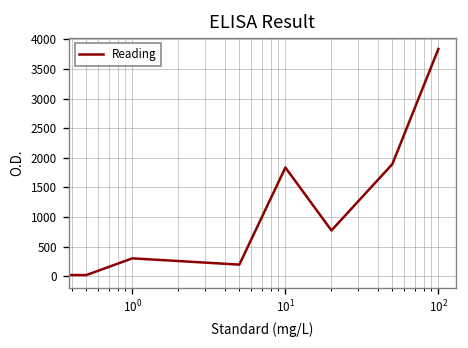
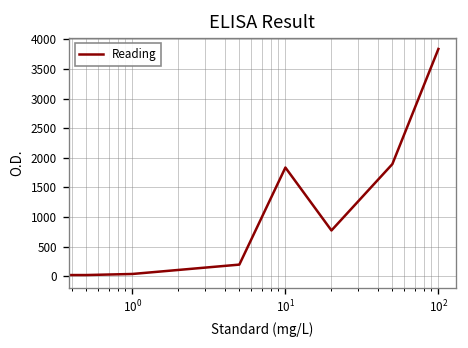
  {
-   "10^0": 300,
+   "10^0": 0,
    "10^1": 1800,
    "10^2": 3800
  }
